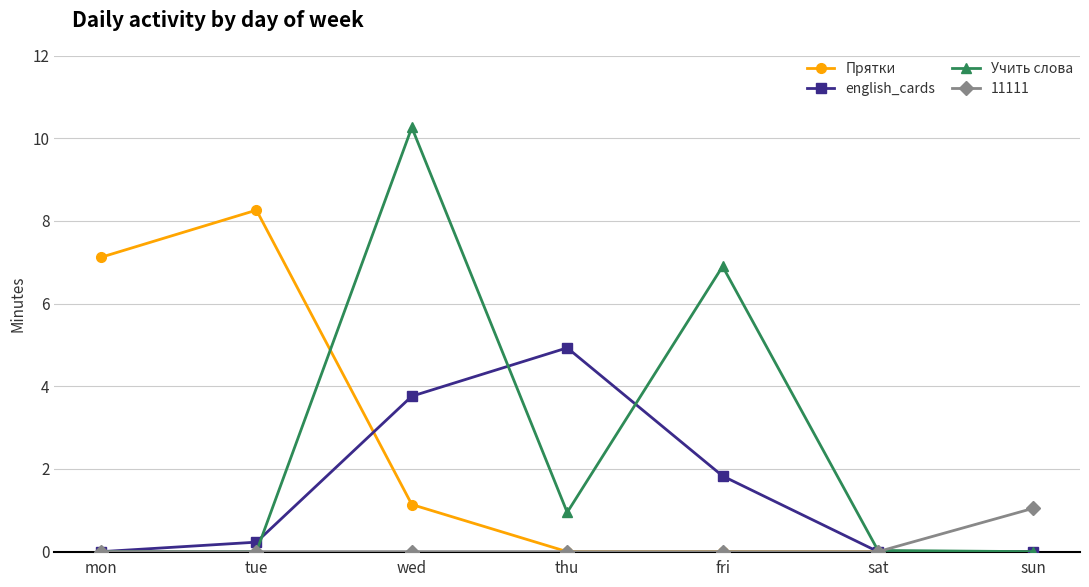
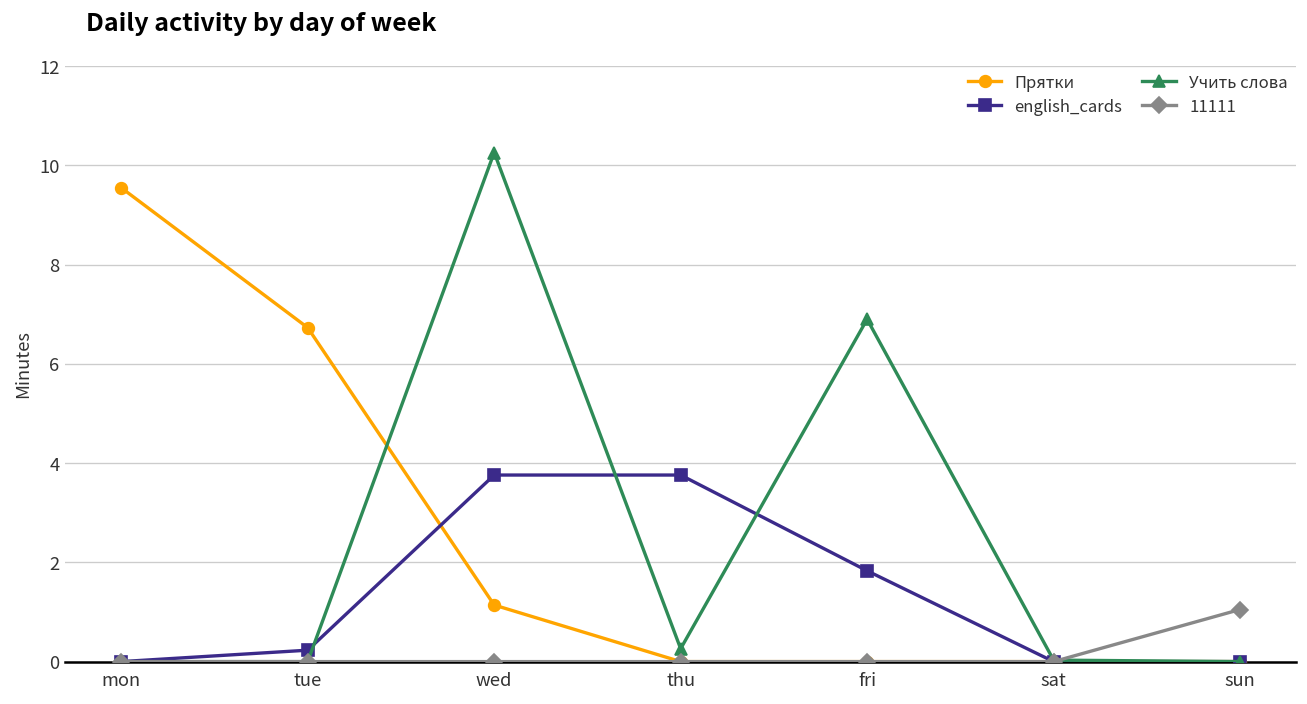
  {
    "Прятки": {
-     "mon": 7.1,
-     "tue": 8.3,
+     "mon": 9.6,
+     "tue": 6.7,
      "wed": 1.1
    },
    "english_cards": {
      "tue": 0.2,
      "wed": 3.8,
-     "thu": 4.9,
+     "thu": 3.8,
      "fri": 1.8
    },
    "Учить слова": {
      "wed": 10.3,
-     "thu": 1.0,
+     "thu": 0.3,
      "fri": 6.9
    },
    "11111": {
      "wed": 0.0,
      "sun": 1.1
    }
  }
